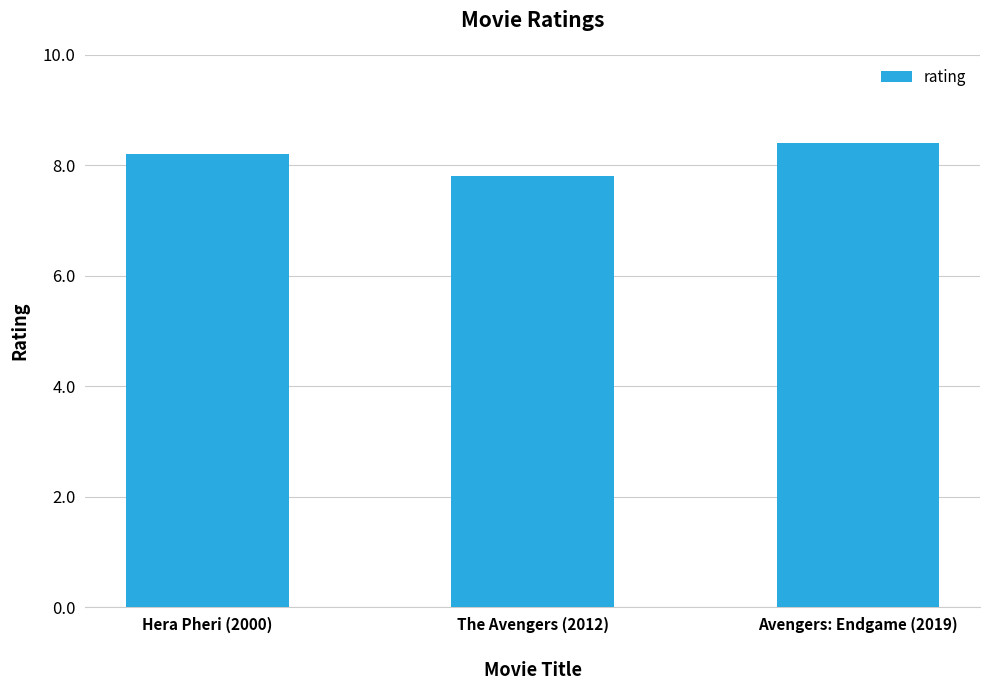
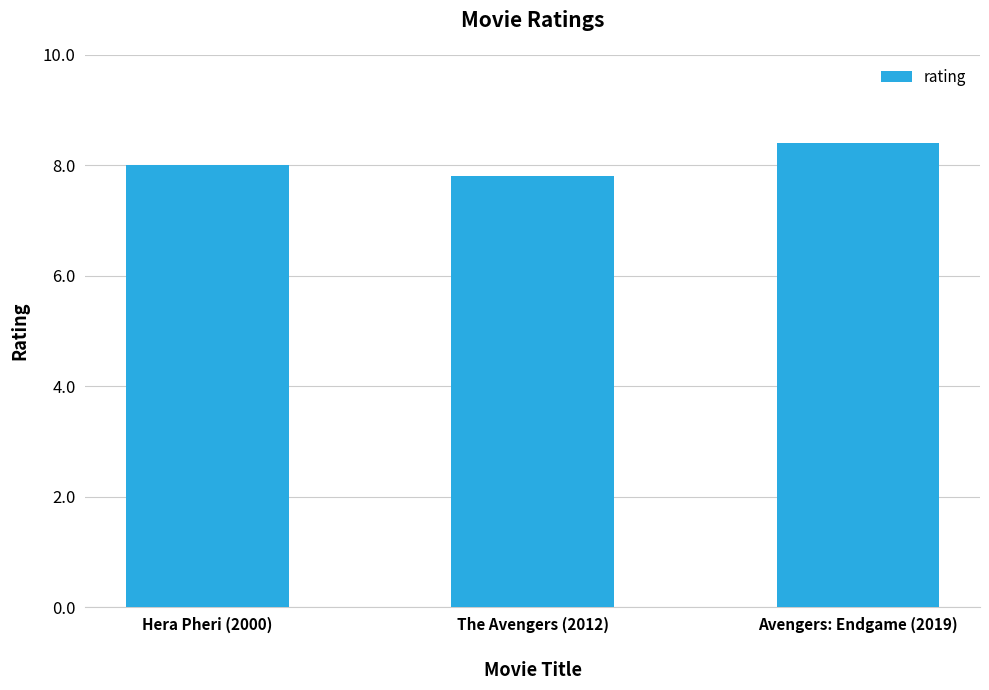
  {
-   "Hera Pheri (2000)": 8.2,
+   "Hera Pheri (2000)": 8.0,
    "The Avengers (2012)": 7.8,
    "Avengers: Endgame (2019)": 8.4
  }
